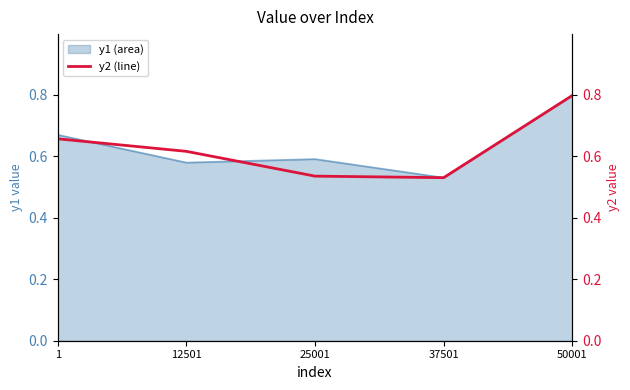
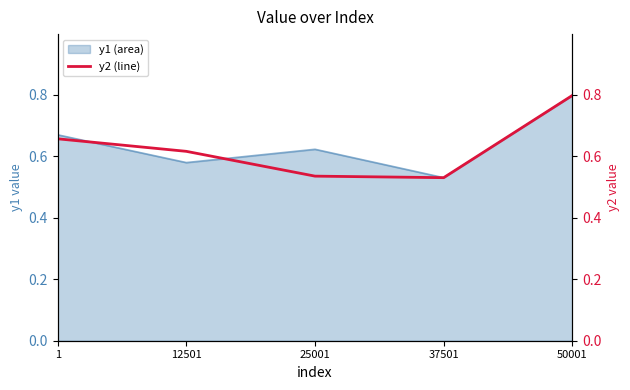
  {
    "y1 (area)": {
      "1": 0.67,
      "12501": 0.58,
-     "25001": 0.59,
+     "25001": 0.62,
      "37501": 0.53,
      "50001": 0.80
    },
    "y2 (line)": {
      "1": 0.66,
      "12501": 0.62,
      "25001": 0.54,
      "37501": 0.53,
      "50001": 0.80
    }
  }
